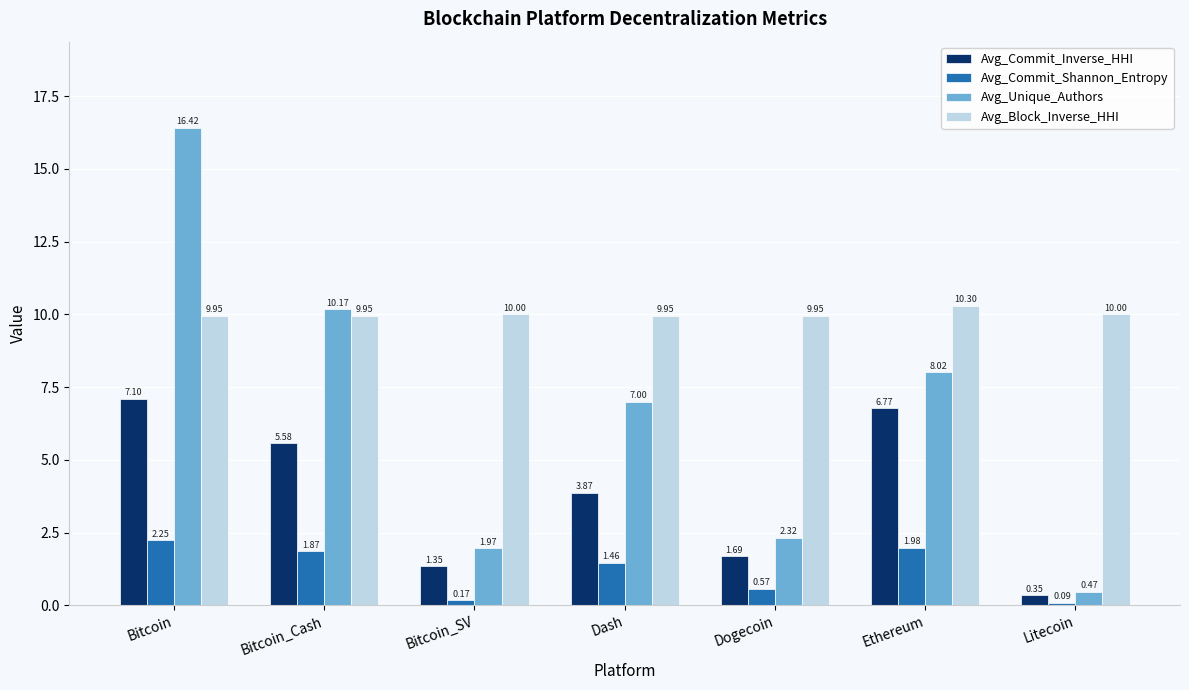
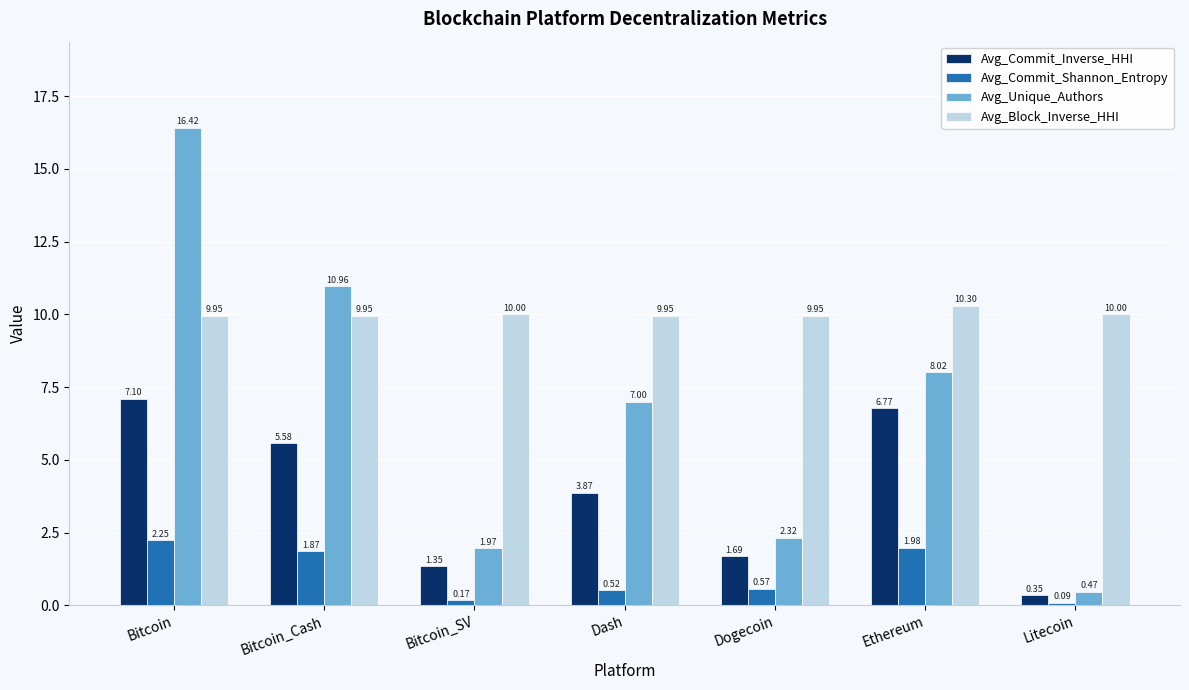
  {
    "Avg_Commit_Inverse_HHI": {
      "Bitcoin": 7.10,
      "Bitcoin_Cash": 5.58,
      "Bitcoin_SV": 1.35,
      "Dash": 3.87,
      "Dogecoin": 1.69,
      "Ethereum": 6.77,
      "Litecoin": 0.35
    },
    "Avg_Commit_Shannon_Entropy": {
      "Bitcoin": 2.25,
      "Bitcoin_Cash": 1.87,
      "Bitcoin_SV": 0.17,
-     "Dash": 1.46,
+     "Dash": 0.52,
      "Dogecoin": 0.57,
      "Ethereum": 1.98,
      "Litecoin": 0.09
    },
    "Avg_Unique_Authors": {
      "Bitcoin": 16.42,
-     "Bitcoin_Cash": 10.17,
+     "Bitcoin_Cash": 10.96,
      "Bitcoin_SV": 1.97,
      "Dash": 7.00,
      "Dogecoin": 2.32,
      "Ethereum": 8.02,
      "Litecoin": 0.47
    },
    "Avg_Block_Inverse_HHI": {
      "Bitcoin": 9.95,
      "Bitcoin_Cash": 9.95,
      "Bitcoin_SV": 10.00,
      "Dash": 9.95,
      "Dogecoin": 9.95,
      "Ethereum": 10.30,
      "Litecoin": 10.00
    }
  }
